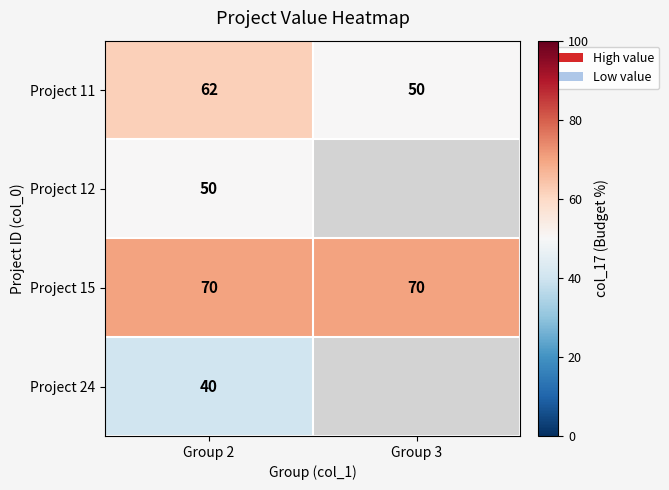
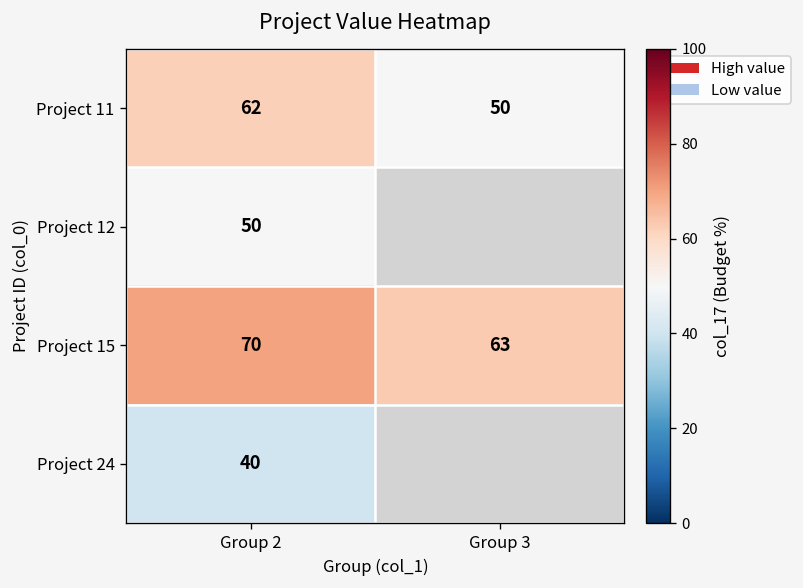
  {
    "Project 11": {
      "Group 2": 62,
      "Group 3": 50
    },
    "Project 12": {
      "Group 2": 50
    },
    "Project 15": {
      "Group 2": 70,
-     "Group 3": 70
+     "Group 3": 63
    },
    "Project 24": {
      "Group 2": 40
    }
  }
